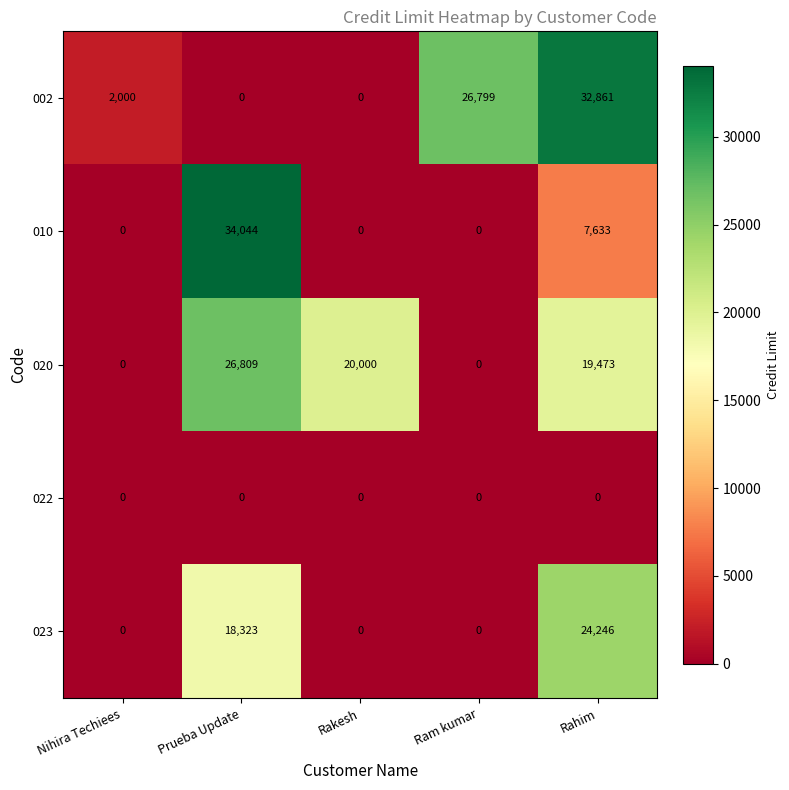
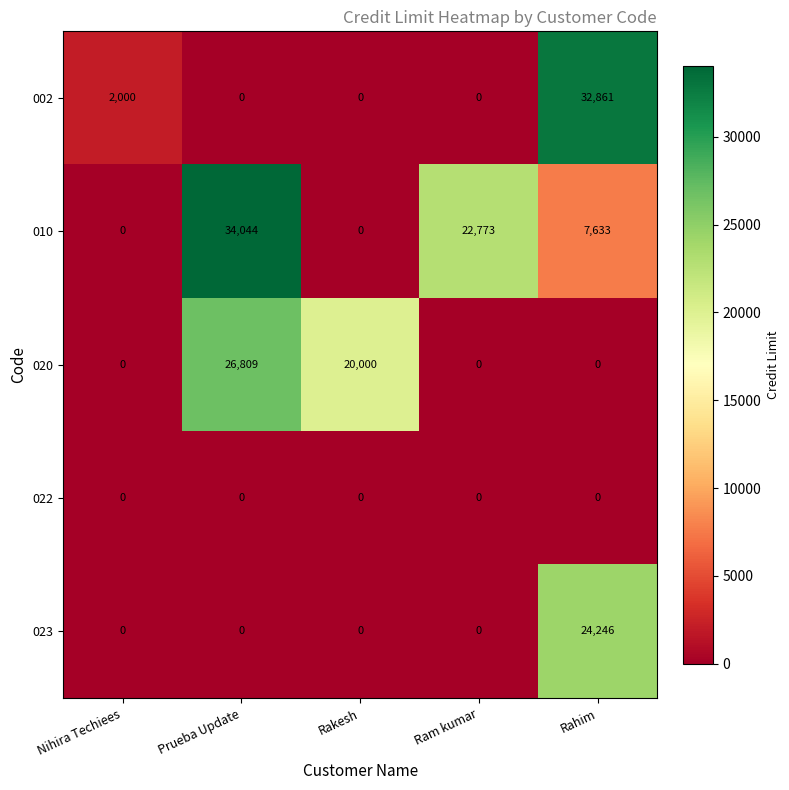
  {
    "002": {
      "Nihira Techiees": "2,000",
      "Prueba Update": "0",
      "Rakesh": "0",
-     "Ram kumar": "26,799",
+     "Ram kumar": "0",
      "Rahim": "32,861"
    },
    "010": {
      "Nihira Techiees": "0",
      "Prueba Update": "34,044",
      "Rakesh": "0",
-     "Ram kumar": "0",
+     "Ram kumar": "22,773",
      "Rahim": "7,633"
    },
    "020": {
      "Nihira Techiees": "0",
      "Prueba Update": "26,809",
      "Rakesh": "20,000",
      "Ram kumar": "0",
-     "Rahim": "19,473"
+     "Rahim": "0"
    },
    "022": {
      "Nihira Techiees": "0",
      "Prueba Update": "0",
      "Rakesh": "0",
      "Ram kumar": "0",
      "Rahim": "0"
    },
    "023": {
      "Nihira Techiees": "0",
-     "Prueba Update": "18,323",
+     "Prueba Update": "0",
      "Rakesh": "0",
      "Ram kumar": "0",
      "Rahim": "24,246"
    }
  }
